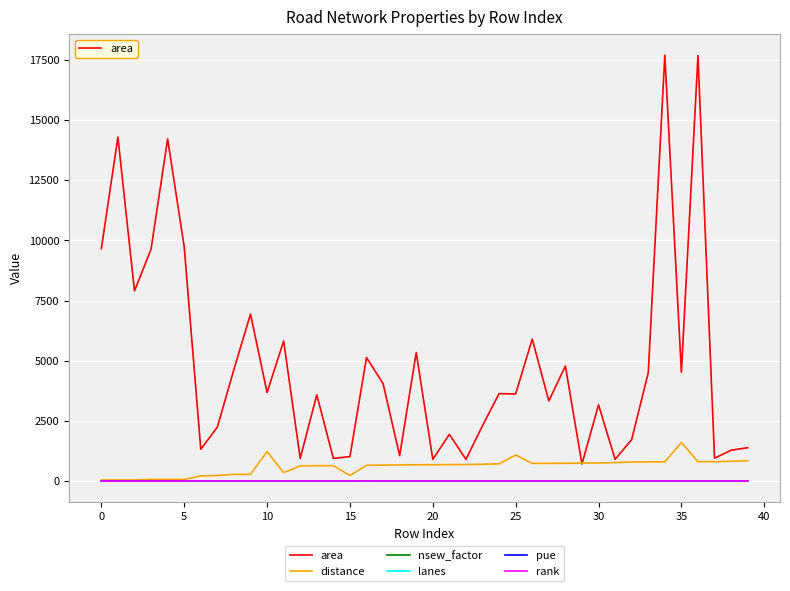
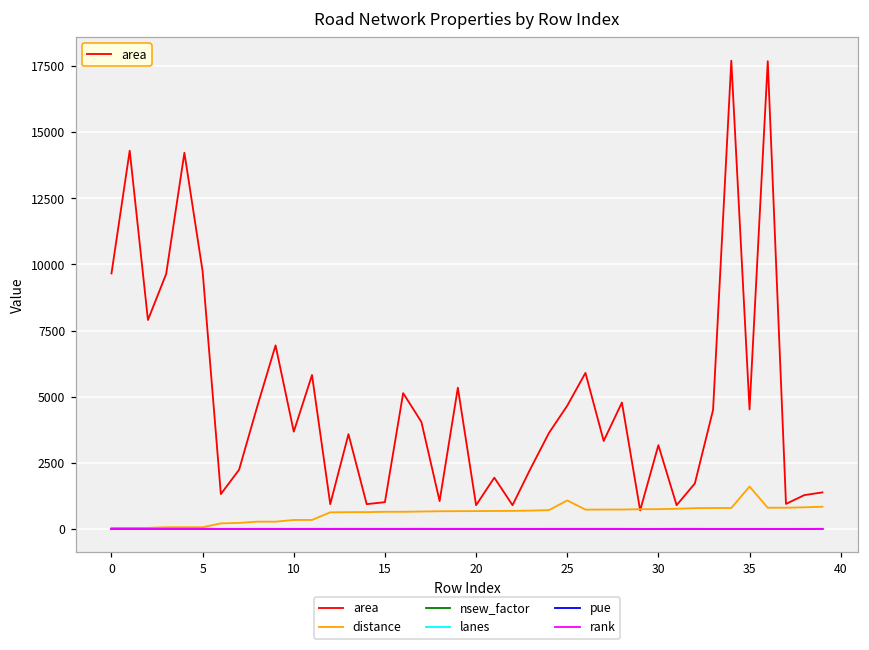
  {
    "area": {
      "0": 9700,
      "5": 9700,
      "10": 3700,
      "15": 1000,
      "20": 900,
-     "25": 3600,
+     "25": 4700,
      "30": 3200,
      "35": 4500
    },
    "distance": {
-     "10": 1200,
-     "15": 200,
+     "10": 300,
+     "15": 700,
      "20": 700,
      "25": 1100,
      "30": 700,
      "35": 1600
    },
    "rank": {
      "10": 0,
      "15": 0,
      "20": 0,
      "25": 0,
      "30": 0,
      "35": 0
    }
  }
